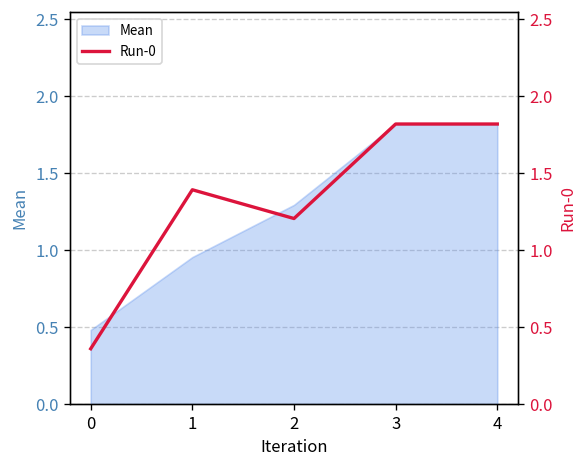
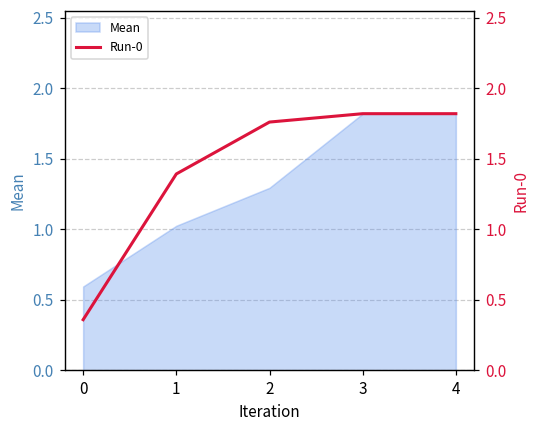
  {
    "Mean": {
-     "0": 0.48,
-     "1": 0.96,
+     "0": 0.59,
+     "1": 1.03,
      "2": 1.29,
      "3": 1.82,
      "4": 1.82
    },
    "Run-0": {
      "0": 0.36,
      "1": 1.39,
-     "2": 1.21,
+     "2": 1.76,
      "3": 1.82,
      "4": 1.82
    }
  }
